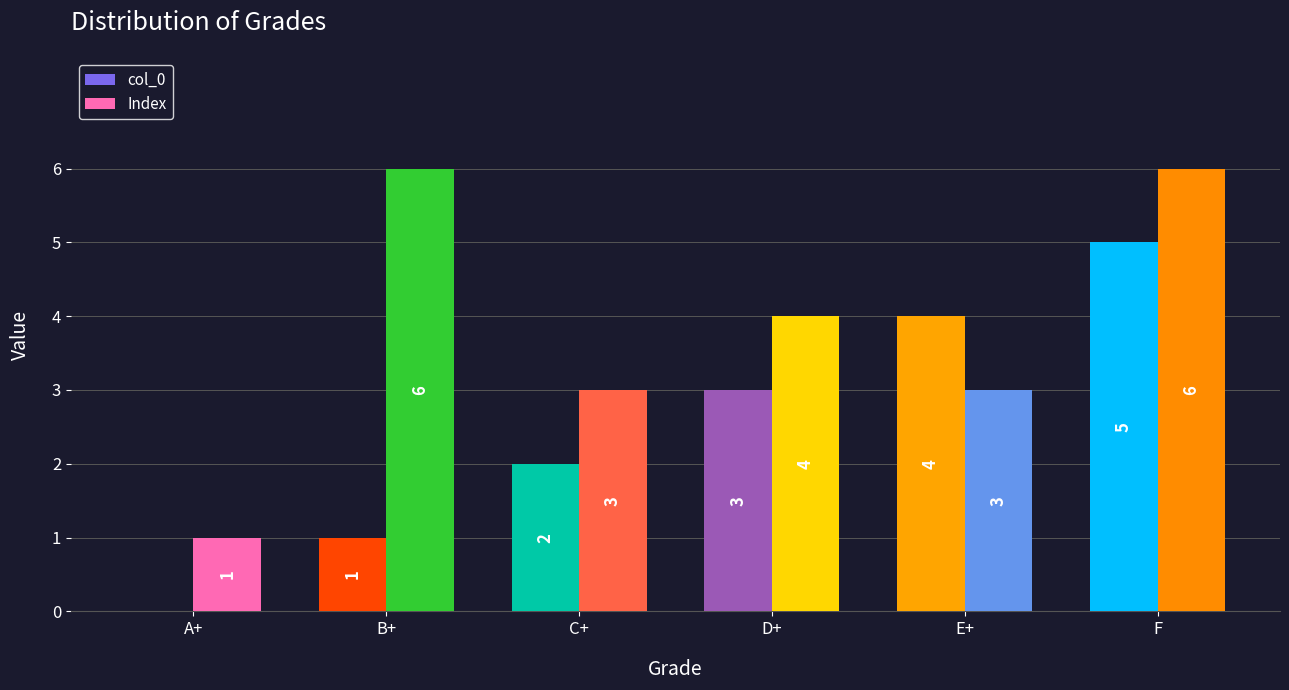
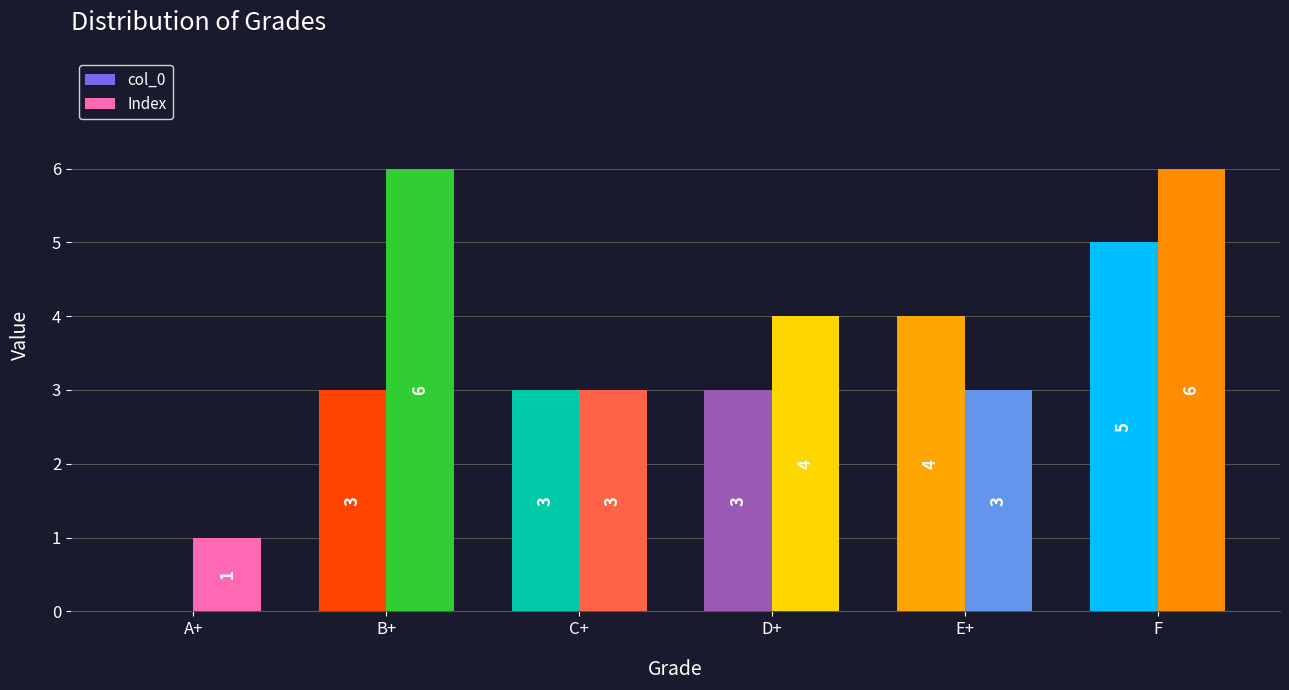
  {
    "col_0": {
-     "B+": 1,
-     "C+": 2,
+     "B+": 3,
+     "C+": 3,
      "D+": 3,
      "E+": 4,
      "F": 5
    },
    "Index": {
      "A+": 1,
      "B+": 6,
      "C+": 3,
      "D+": 4,
      "E+": 3,
      "F": 6
    }
  }
